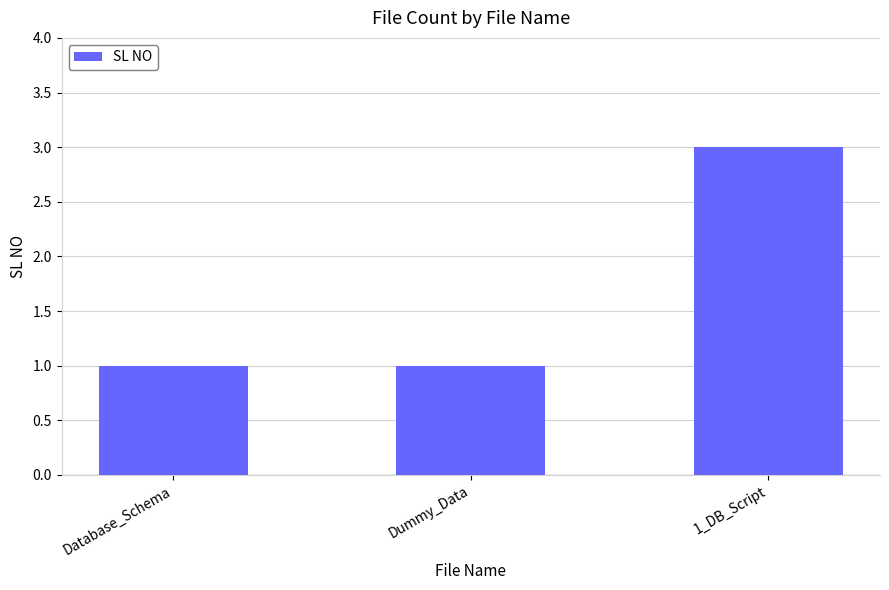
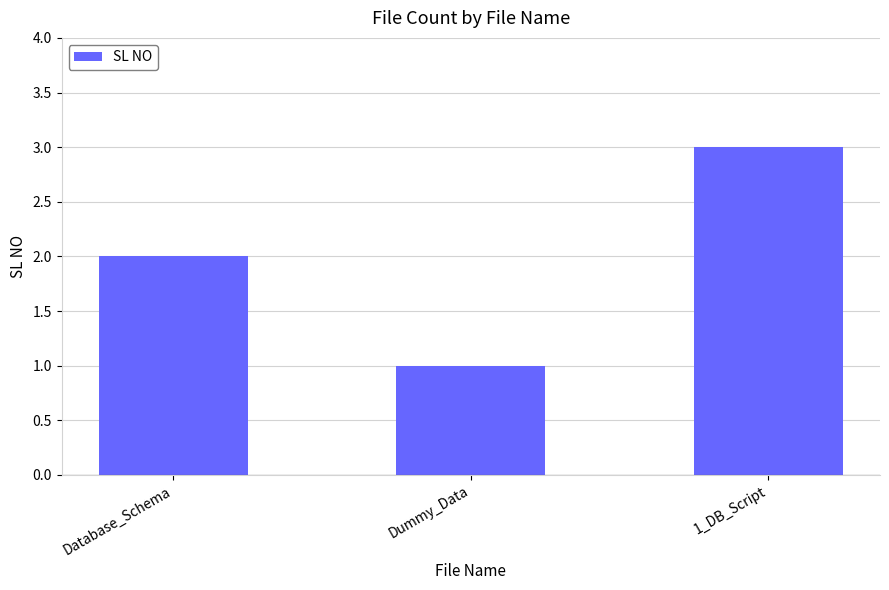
  {
-   "Database_Schema": 1,
+   "Database_Schema": 2,
    "Dummy_Data": 1,
    "1_DB_Script": 3
  }
